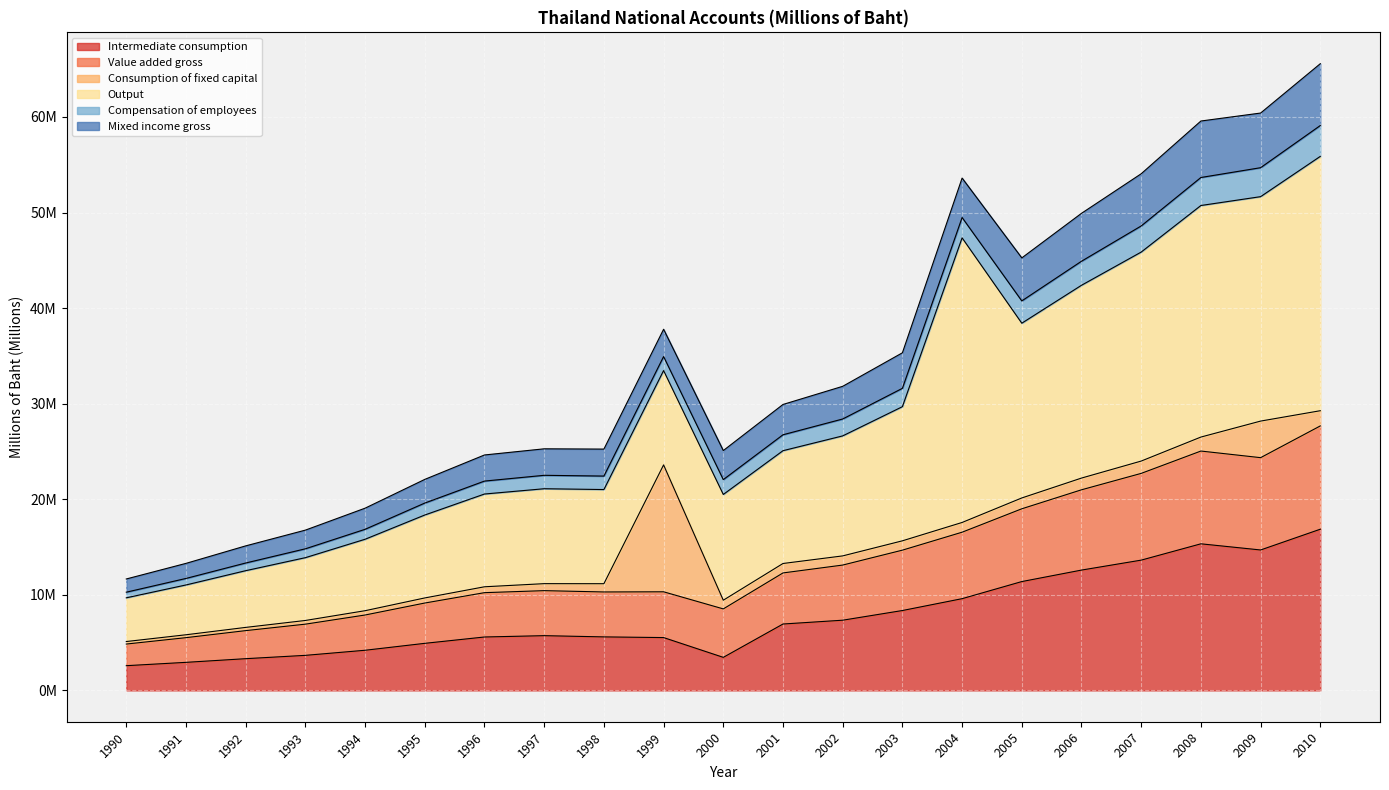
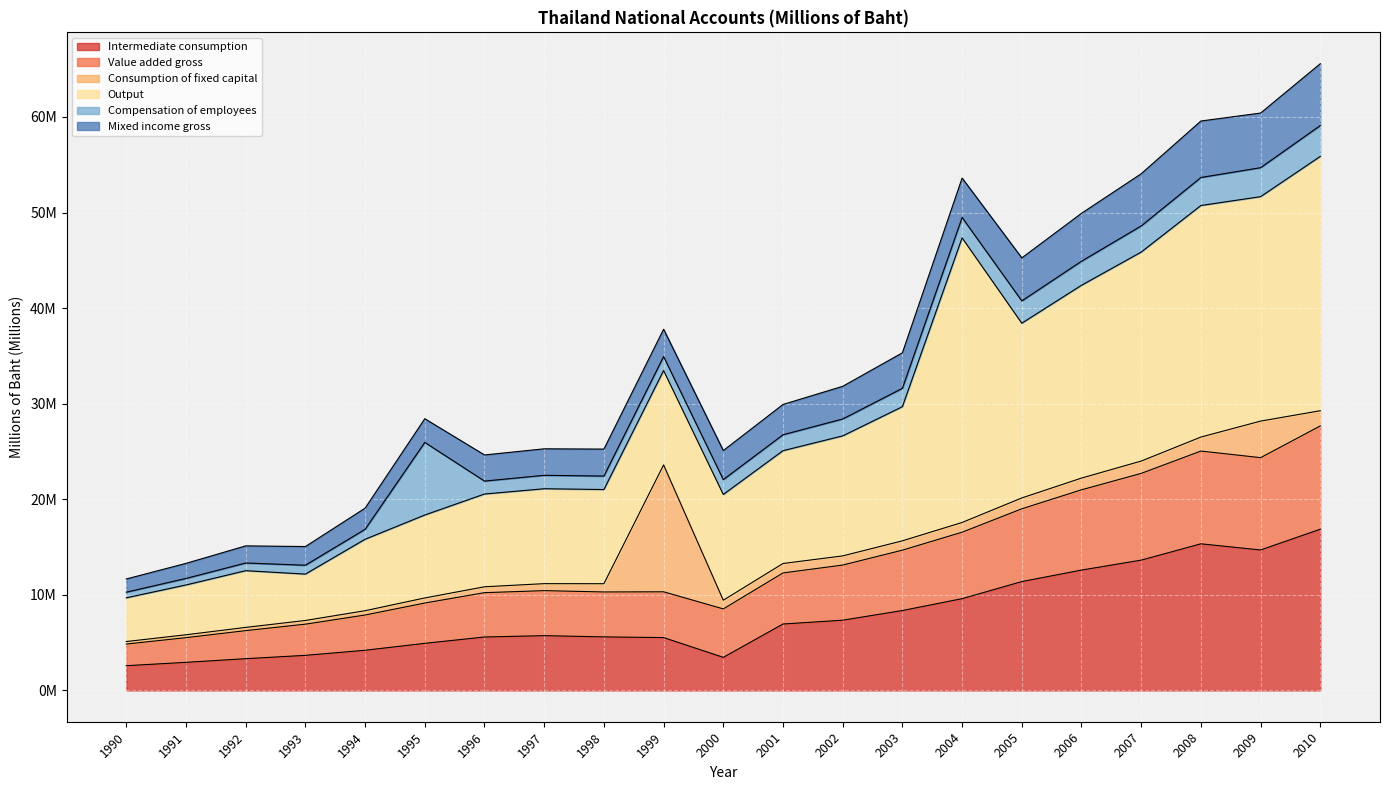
  {
    "Intermediate consumption": {
      "1990": 3000000,
      "1991": 3000000,
      "1992": 3000000,
      "1993": 4000000,
      "1994": 4000000,
      "1995": 5000000,
      "1996": 6000000,
      "1997": 6000000,
      "1998": 6000000,
      "1999": 6000000,
      "2000": 3000000,
      "2001": 7000000,
      "2002": 7000000,
      "2003": 8000000,
      "2004": 10000000,
      "2005": 11000000,
      "2006": 13000000,
      "2007": 14000000,
      "2008": 15000000,
      "2009": 15000000,
      "2010": 17000000
    },
    "Value added gross": {
      "1990": 2000000,
      "1991": 3000000,
      "1992": 3000000,
      "1993": 3000000,
      "1994": 4000000,
      "1995": 4000000,
      "1996": 5000000,
      "1997": 5000000,
      "1998": 5000000,
      "1999": 5000000,
      "2000": 5000000,
      "2001": 5000000,
      "2002": 6000000,
      "2003": 6000000,
      "2004": 7000000,
      "2005": 8000000,
      "2006": 8000000,
      "2007": 9000000,
      "2008": 10000000,
      "2009": 10000000,
      "2010": 11000000
    },
    "Consumption of fixed capital": {
      "1990": 0,
      "1991": 0,
      "1992": 0,
      "1993": 0,
      "1994": 0,
      "1995": 1000000,
      "1996": 1000000,
      "1997": 1000000,
      "1998": 1000000,
      "1999": 13000000,
      "2000": 1000000,
      "2001": 1000000,
      "2002": 1000000,
      "2003": 1000000,
      "2004": 1000000,
      "2005": 1000000,
      "2006": 1000000,
      "2007": 1000000,
      "2008": 1000000,
      "2009": 4000000,
      "2010": 2000000
    },
    "Output": {
      "1990": 5000000,
      "1991": 5000000,
      "1992": 6000000,
-     "1993": 7000000,
+     "1993": 5000000,
      "1994": 7000000,
      "1995": 9000000,
      "1996": 10000000,
      "1997": 10000000,
      "1998": 10000000,
      "1999": 10000000,
      "2000": 11000000,
      "2001": 12000000,
      "2002": 13000000,
      "2003": 14000000,
      "2004": 30000000,
      "2005": 18000000,
      "2006": 20000000,
      "2007": 22000000,
      "2008": 24000000,
      "2009": 23000000,
      "2010": 27000000
    },
    "Compensation of employees": {
      "1990": 1000000,
      "1991": 1000000,
      "1992": 1000000,
      "1993": 1000000,
      "1994": 1000000,
-     "1995": 1000000,
+     "1995": 8000000,
      "1996": 1000000,
      "1997": 1000000,
      "1998": 1000000,
      "1999": 1000000,
      "2000": 2000000,
      "2001": 2000000,
      "2002": 2000000,
      "2003": 2000000,
      "2004": 2000000,
      "2005": 2000000,
      "2006": 3000000,
      "2007": 3000000,
      "2008": 3000000,
      "2009": 3000000,
      "2010": 3000000
    },
    "Mixed income gross": {
      "1990": 1000000,
      "1991": 2000000,
      "1992": 2000000,
      "1993": 2000000,
      "1994": 2000000,
      "1995": 2000000,
      "1996": 3000000,
      "1997": 3000000,
      "1998": 3000000,
      "1999": 3000000,
      "2000": 3000000,
      "2001": 3000000,
      "2002": 3000000,
      "2003": 4000000,
      "2004": 4000000,
      "2005": 4000000,
      "2006": 5000000,
      "2007": 5000000,
      "2008": 6000000,
      "2009": 6000000,
      "2010": 6000000
    }
  }
